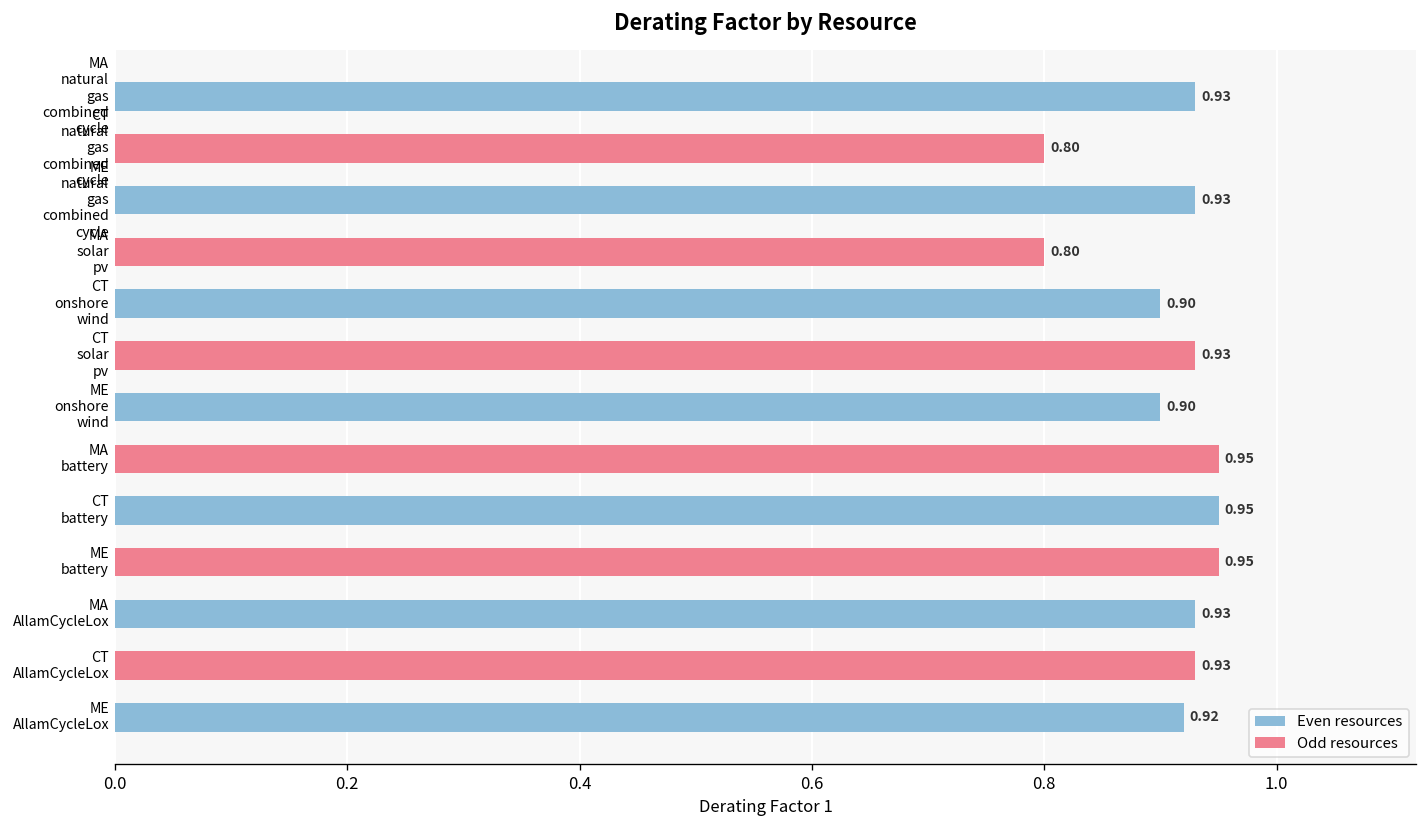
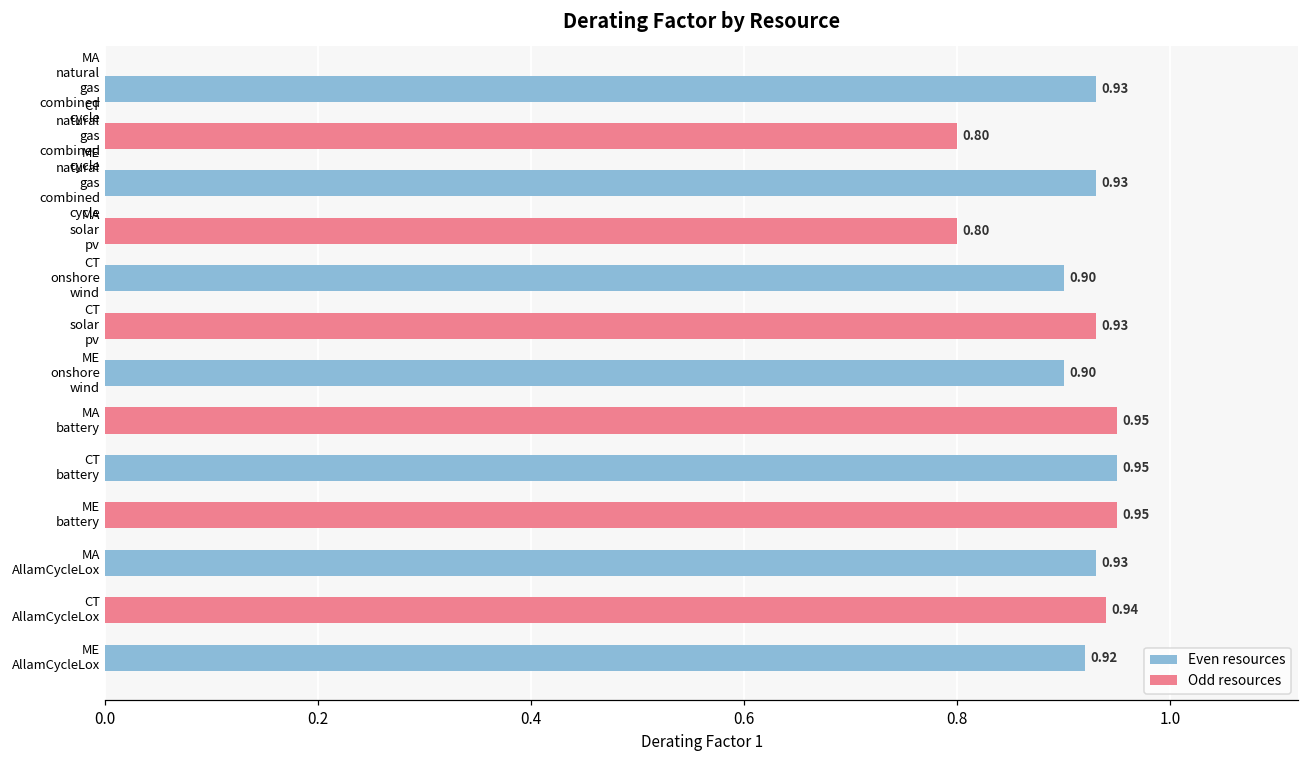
  {
    "CT onshore wind": 0.90,
    "CT solar pv": 0.93,
    "ME onshore wind": 0.90,
    "MA battery": 0.95,
    "CT battery": 0.95,
    "ME battery": 0.95,
    "MA AllamCycleLox": 0.93,
-   "CT AllamCycleLox": 0.93,
+   "CT AllamCycleLox": 0.94,
    "ME AllamCycleLox": 0.92
  }
